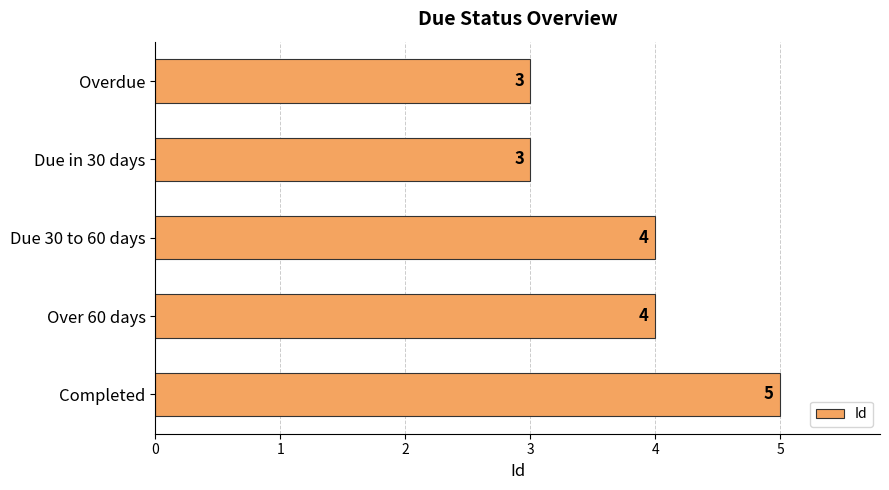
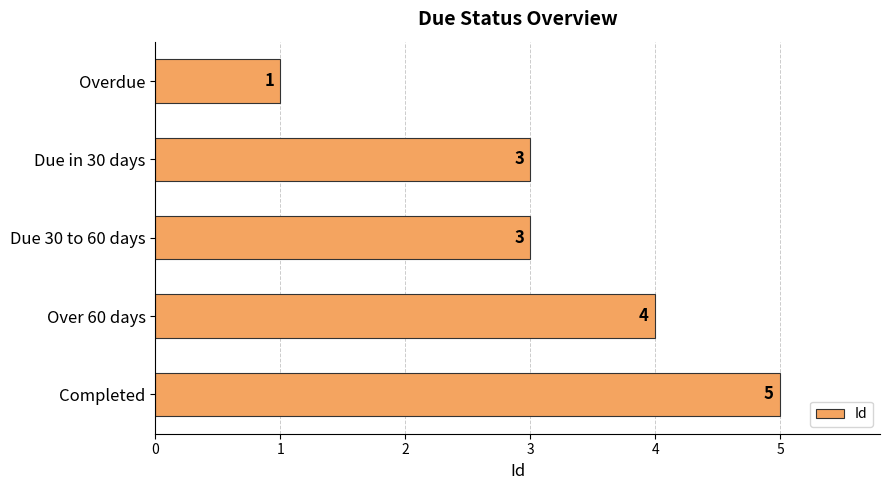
  {
-   "Overdue": 3,
+   "Overdue": 1,
    "Due in 30 days": 3,
-   "Due 30 to 60 days": 4,
+   "Due 30 to 60 days": 3,
    "Over 60 days": 4,
    "Completed": 5
  }
